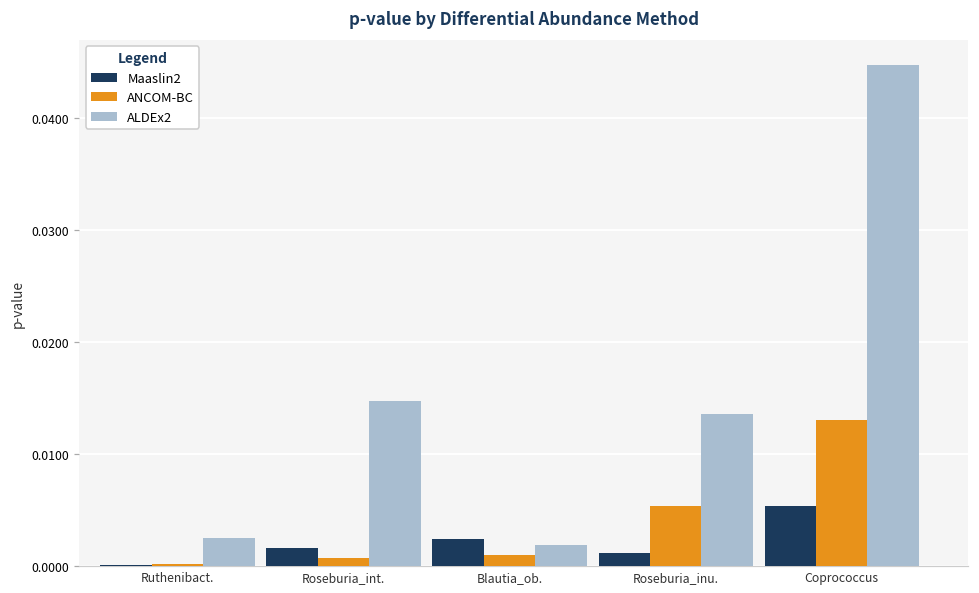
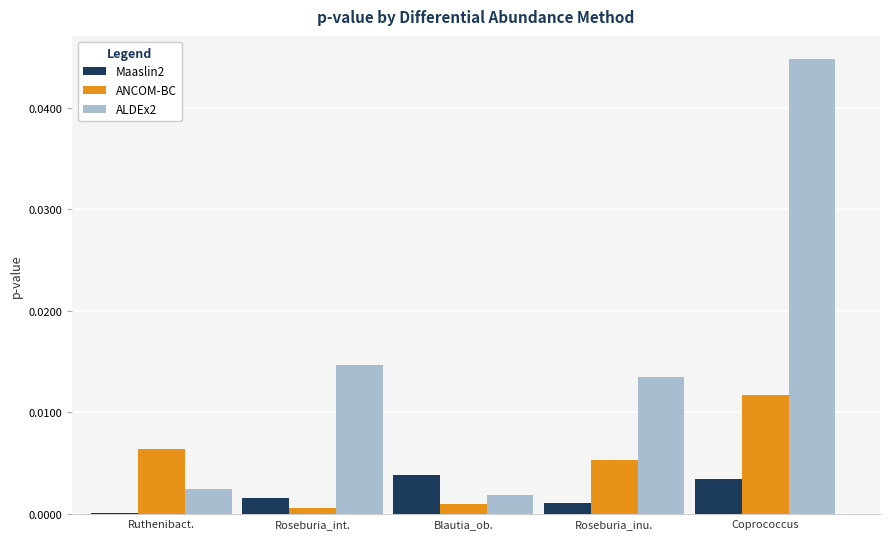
  {
    "Maaslin2": {
      "Roseburia_int.": 0.0016,
-     "Blautia_ob.": 0.0024,
+     "Blautia_ob.": 0.0039,
      "Roseburia_inu.": 0.0011,
-     "Coprococcus": 0.0054
+     "Coprococcus": 0.0034
    },
    "ANCOM-BC": {
-     "Ruthenibact.": 0.0002,
+     "Ruthenibact.": 0.0064,
      "Roseburia_int.": 0.0006,
      "Blautia_ob.": 0.0010,
      "Roseburia_inu.": 0.0054,
-     "Coprococcus": 0.0130
+     "Coprococcus": 0.0118
    },
    "ALDEx2": {
      "Ruthenibact.": 0.0025,
      "Roseburia_int.": 0.0147,
      "Blautia_ob.": 0.0019,
      "Roseburia_inu.": 0.0135,
      "Coprococcus": 0.0448
    }
  }
